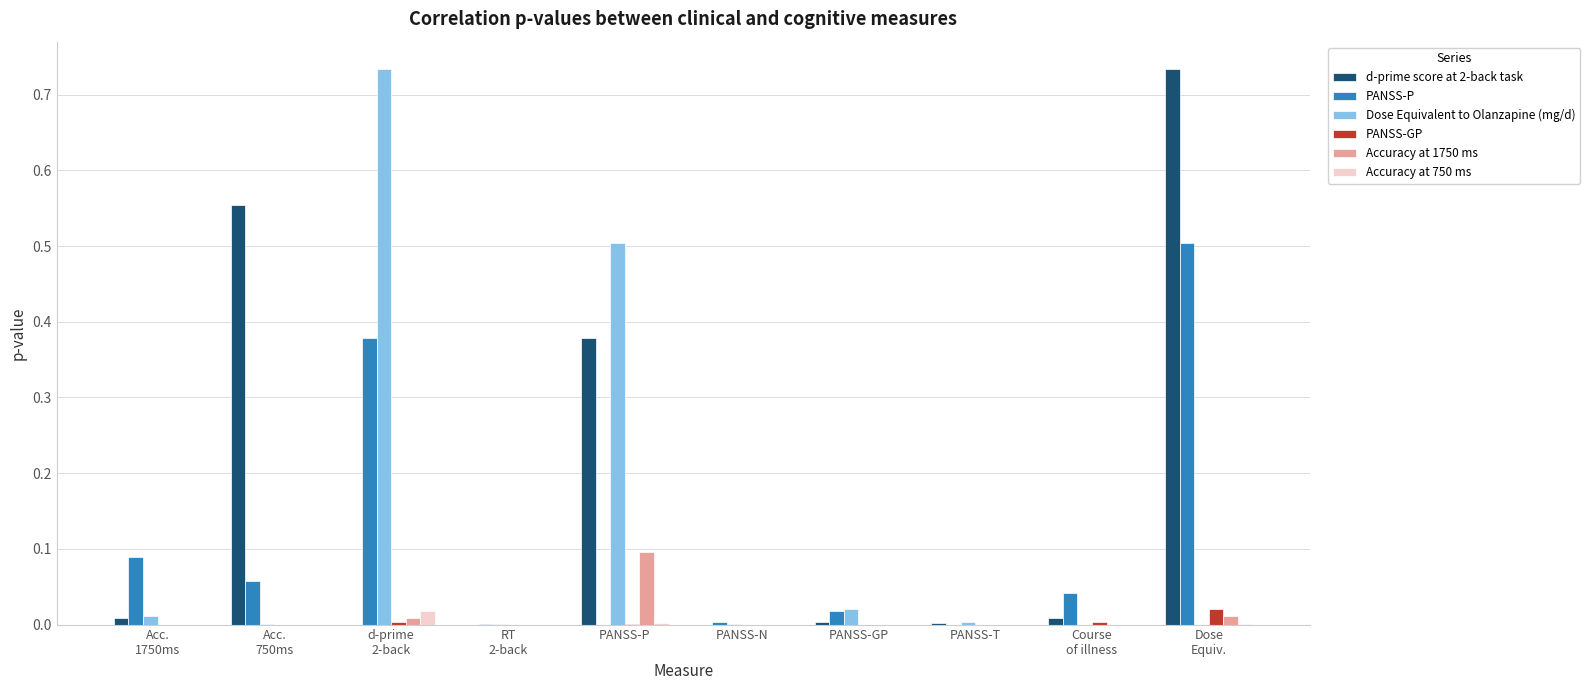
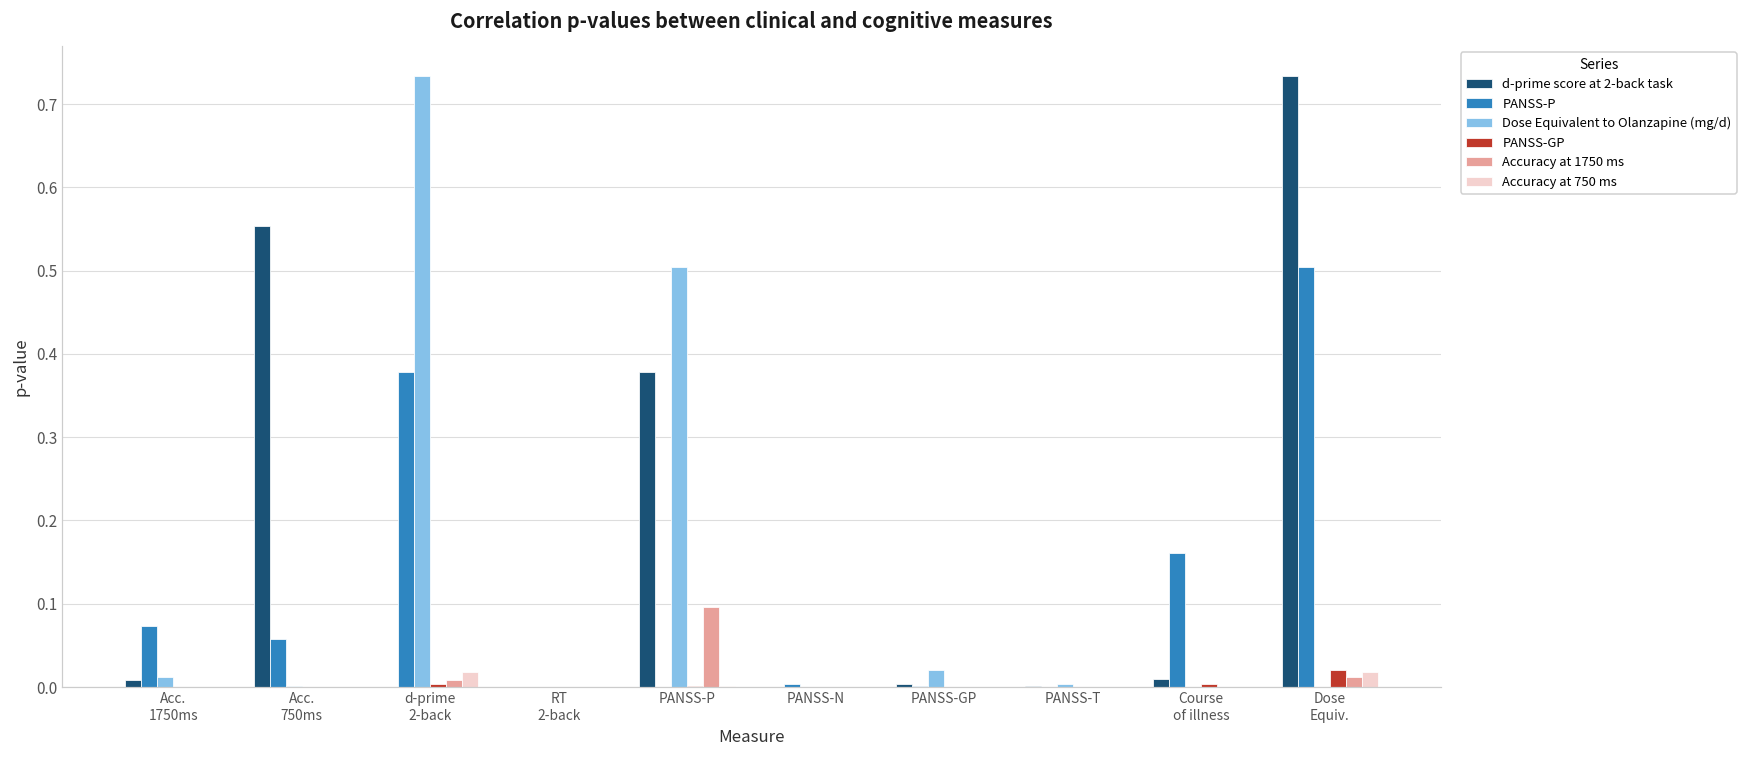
  {
    "d-prime score at 2-back task": {
      "Acc. 1750ms": 0.01,
      "Acc. 750ms": 0.55,
      "d-prime 2-back": 0.00,
      "RT 2-back": 0.00,
      "PANSS-P": 0.38,
      "PANSS-GP": 0.00,
      "Course of illness": 0.01,
      "Dose Equiv.": 0.73
    },
    "PANSS-P": {
-     "Acc. 1750ms": 0.09,
+     "Acc. 1750ms": 0.07,
      "Acc. 750ms": 0.06,
      "d-prime 2-back": 0.38,
      "PANSS-P": 0.00,
      "PANSS-N": 0.00,
-     "PANSS-GP": 0.02,
+     "PANSS-GP": 0.00,
      "PANSS-T": 0.00,
-     "Course of illness": 0.04,
+     "Course of illness": 0.16,
      "Dose Equiv.": 0.50
    },
    "Dose Equivalent to Olanzapine (mg/d)": {
      "Acc. 1750ms": 0.01,
      "d-prime 2-back": 0.73,
      "PANSS-P": 0.50,
      "PANSS-GP": 0.02,
      "PANSS-T": 0.00,
      "Course of illness": 0.00,
      "Dose Equiv.": 0.00
    },
    "PANSS-GP": {
      "Acc. 1750ms": 0.00,
      "Acc. 750ms": 0.00,
      "d-prime 2-back": 0.00,
      "RT 2-back": 0.00,
      "PANSS-N": 0.00,
      "PANSS-GP": 0.00,
      "PANSS-T": 0.00,
      "Course of illness": 0.00,
      "Dose Equiv.": 0.02
    },
    "Accuracy at 1750 ms": {
      "Acc. 1750ms": 0.00,
      "Acc. 750ms": 0.00,
      "d-prime 2-back": 0.01,
      "RT 2-back": 0.00,
      "PANSS-P": 0.10,
      "PANSS-N": 0.00,
      "PANSS-GP": 0.00,
      "PANSS-T": 0.00,
      "Course of illness": 0.00,
      "Dose Equiv.": 0.01
    },
    "Accuracy at 750 ms": {
      "Acc. 1750ms": 0.00,
      "Acc. 750ms": 0.00,
      "d-prime 2-back": 0.02,
      "RT 2-back": 0.00,
      "PANSS-N": 0.00,
      "PANSS-GP": 0.00,
      "PANSS-T": 0.00,
      "Course of illness": 0.00,
-     "Dose Equiv.": 0.00
+     "Dose Equiv.": 0.02
    }
  }
